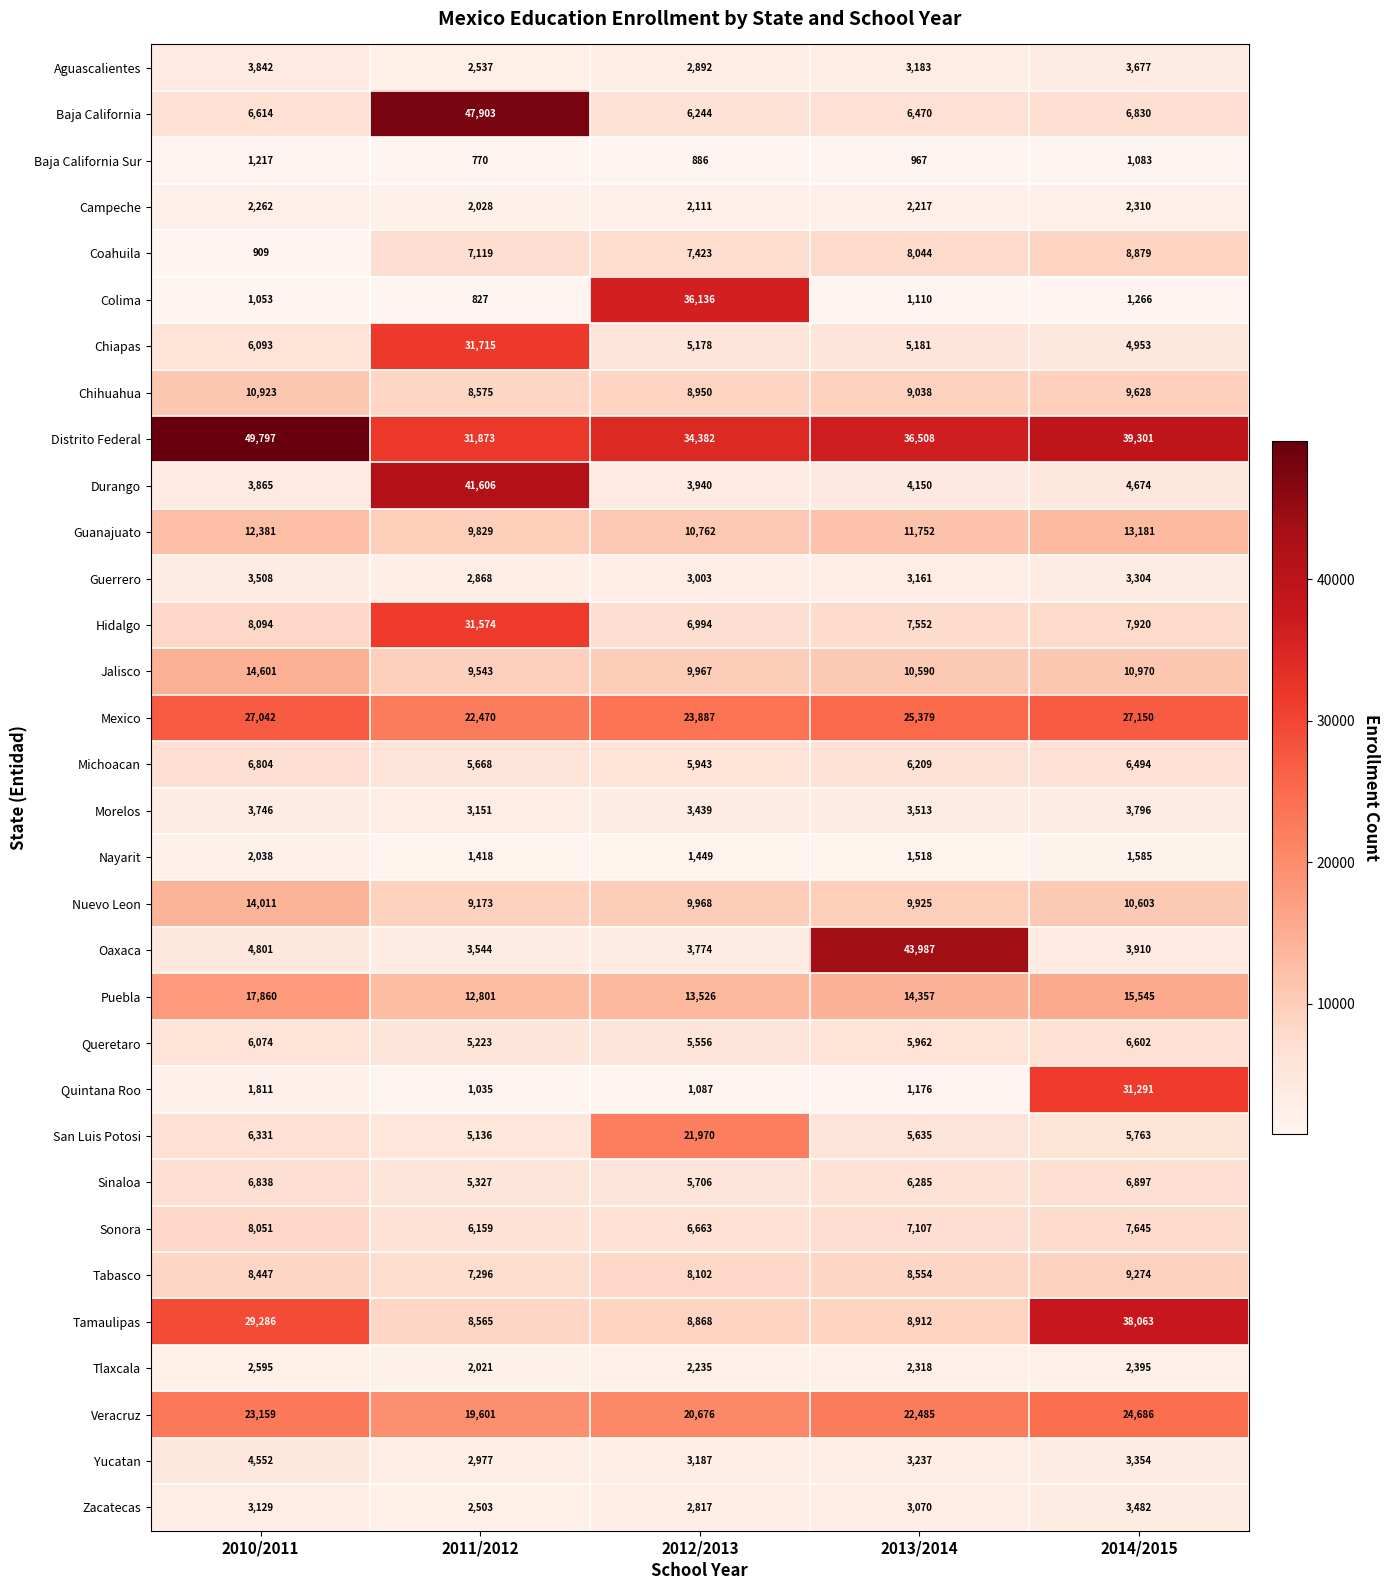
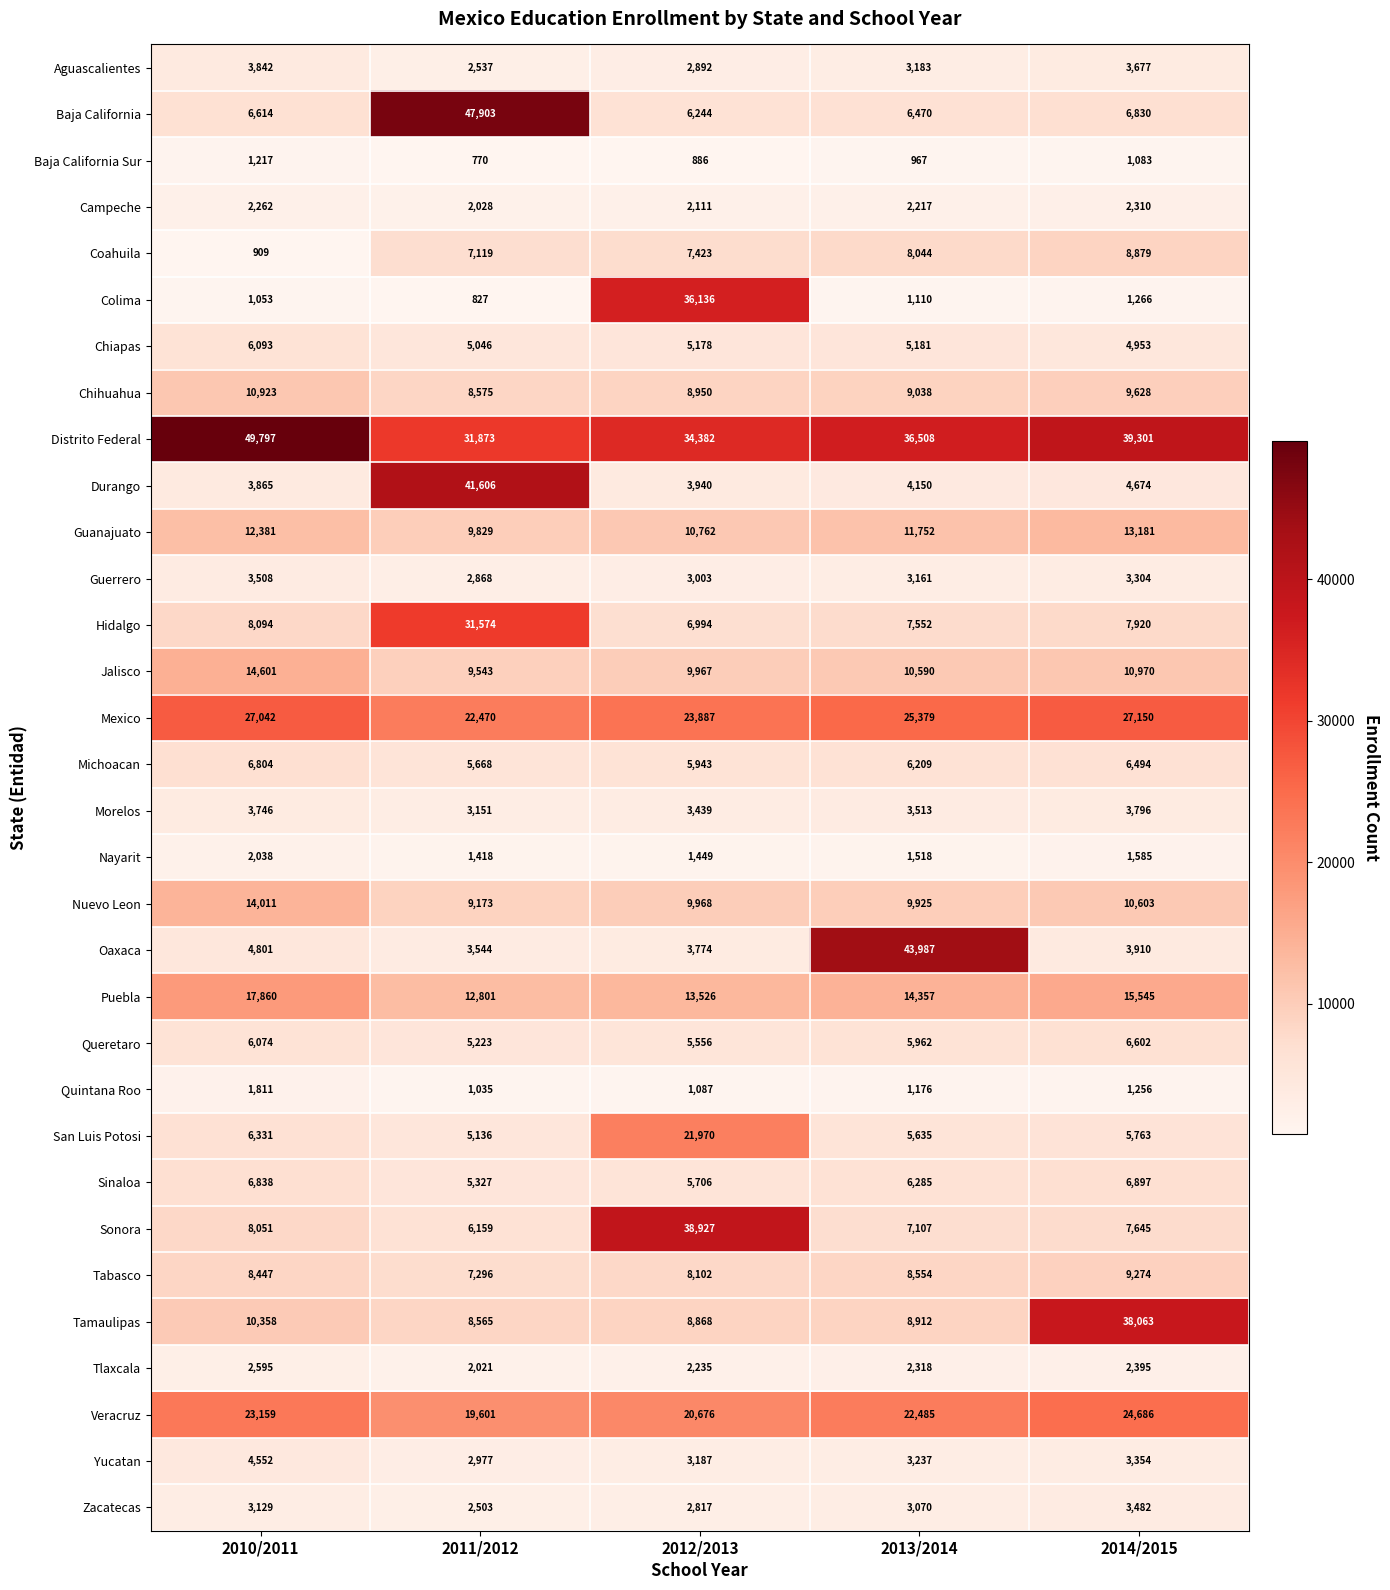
  {
    "Aguascalientes": {
      "2010/2011": "3,842",
      "2011/2012": "2,537",
      "2012/2013": "2,892",
      "2013/2014": "3,183",
      "2014/2015": "3,677"
    },
    "Baja California": {
      "2010/2011": "6,614",
      "2011/2012": "47,903",
      "2012/2013": "6,244",
      "2013/2014": "6,470",
      "2014/2015": "6,830"
    },
    "Baja California Sur": {
      "2010/2011": "1,217",
      "2011/2012": "770",
      "2012/2013": "886",
      "2013/2014": "967",
      "2014/2015": "1,083"
    },
    "Campeche": {
      "2010/2011": "2,262",
      "2011/2012": "2,028",
      "2012/2013": "2,111",
      "2013/2014": "2,217",
      "2014/2015": "2,310"
    },
    "Coahuila": {
      "2010/2011": "909",
      "2011/2012": "7,119",
      "2012/2013": "7,423",
      "2013/2014": "8,044",
      "2014/2015": "8,879"
    },
    "Colima": {
      "2010/2011": "1,053",
      "2011/2012": "827",
      "2012/2013": "36,136",
      "2013/2014": "1,110",
      "2014/2015": "1,266"
    },
    "Chiapas": {
      "2010/2011": "6,093",
-     "2011/2012": "31,715",
+     "2011/2012": "5,046",
      "2012/2013": "5,178",
      "2013/2014": "5,181",
      "2014/2015": "4,953"
    },
    "Chihuahua": {
      "2010/2011": "10,923",
      "2011/2012": "8,575",
      "2012/2013": "8,950",
      "2013/2014": "9,038",
      "2014/2015": "9,628"
    },
    "Distrito Federal": {
      "2010/2011": "49,797",
      "2011/2012": "31,873",
      "2012/2013": "34,382",
      "2013/2014": "36,508",
      "2014/2015": "39,301"
    },
    "Durango": {
      "2010/2011": "3,865",
      "2011/2012": "41,606",
      "2012/2013": "3,940",
      "2013/2014": "4,150",
      "2014/2015": "4,674"
    },
    "Guanajuato": {
      "2010/2011": "12,381",
      "2011/2012": "9,829",
      "2012/2013": "10,762",
      "2013/2014": "11,752",
      "2014/2015": "13,181"
    },
    "Guerrero": {
      "2010/2011": "3,508",
      "2011/2012": "2,868",
      "2012/2013": "3,003",
      "2013/2014": "3,161",
      "2014/2015": "3,304"
    },
    "Hidalgo": {
      "2010/2011": "8,094",
      "2011/2012": "31,574",
      "2012/2013": "6,994",
      "2013/2014": "7,552",
      "2014/2015": "7,920"
    },
    "Jalisco": {
      "2010/2011": "14,601",
      "2011/2012": "9,543",
      "2012/2013": "9,967",
      "2013/2014": "10,590",
      "2014/2015": "10,970"
    },
    "Mexico": {
      "2010/2011": "27,042",
      "2011/2012": "22,470",
      "2012/2013": "23,887",
      "2013/2014": "25,379",
      "2014/2015": "27,150"
    },
    "Michoacan": {
      "2010/2011": "6,804",
      "2011/2012": "5,668",
      "2012/2013": "5,943",
      "2013/2014": "6,209",
      "2014/2015": "6,494"
    },
    "Morelos": {
      "2010/2011": "3,746",
      "2011/2012": "3,151",
      "2012/2013": "3,439",
      "2013/2014": "3,513",
      "2014/2015": "3,796"
    },
    "Nayarit": {
      "2010/2011": "2,038",
      "2011/2012": "1,418",
      "2012/2013": "1,449",
      "2013/2014": "1,518",
      "2014/2015": "1,585"
    },
    "Nuevo Leon": {
      "2010/2011": "14,011",
      "2011/2012": "9,173",
      "2012/2013": "9,968",
      "2013/2014": "9,925",
      "2014/2015": "10,603"
    },
    "Oaxaca": {
      "2010/2011": "4,801",
      "2011/2012": "3,544",
      "2012/2013": "3,774",
      "2013/2014": "43,987",
      "2014/2015": "3,910"
    },
    "Puebla": {
      "2010/2011": "17,860",
      "2011/2012": "12,801",
      "2012/2013": "13,526",
      "2013/2014": "14,357",
      "2014/2015": "15,545"
    },
    "Queretaro": {
      "2010/2011": "6,074",
      "2011/2012": "5,223",
      "2012/2013": "5,556",
      "2013/2014": "5,962",
      "2014/2015": "6,602"
    },
    "Quintana Roo": {
      "2010/2011": "1,811",
      "2011/2012": "1,035",
      "2012/2013": "1,087",
      "2013/2014": "1,176",
-     "2014/2015": "31,291"
+     "2014/2015": "1,256"
    },
    "San Luis Potosi": {
      "2010/2011": "6,331",
      "2011/2012": "5,136",
      "2012/2013": "21,970",
      "2013/2014": "5,635",
      "2014/2015": "5,763"
    },
    "Sinaloa": {
      "2010/2011": "6,838",
      "2011/2012": "5,327",
      "2012/2013": "5,706",
      "2013/2014": "6,285",
      "2014/2015": "6,897"
    },
    "Sonora": {
      "2010/2011": "8,051",
      "2011/2012": "6,159",
-     "2012/2013": "6,663",
+     "2012/2013": "38,927",
      "2013/2014": "7,107",
      "2014/2015": "7,645"
    },
    "Tabasco": {
      "2010/2011": "8,447",
      "2011/2012": "7,296",
      "2012/2013": "8,102",
      "2013/2014": "8,554",
      "2014/2015": "9,274"
    },
    "Tamaulipas": {
-     "2010/2011": "29,286",
+     "2010/2011": "10,358",
      "2011/2012": "8,565",
      "2012/2013": "8,868",
      "2013/2014": "8,912",
      "2014/2015": "38,063"
    },
    "Tlaxcala": {
      "2010/2011": "2,595",
      "2011/2012": "2,021",
      "2012/2013": "2,235",
      "2013/2014": "2,318",
      "2014/2015": "2,395"
    },
    "Veracruz": {
      "2010/2011": "23,159",
      "2011/2012": "19,601",
      "2012/2013": "20,676",
      "2013/2014": "22,485",
      "2014/2015": "24,686"
    },
    "Yucatan": {
      "2010/2011": "4,552",
      "2011/2012": "2,977",
      "2012/2013": "3,187",
      "2013/2014": "3,237",
      "2014/2015": "3,354"
    },
    "Zacatecas": {
      "2010/2011": "3,129",
      "2011/2012": "2,503",
      "2012/2013": "2,817",
      "2013/2014": "3,070",
      "2014/2015": "3,482"
    }
  }
